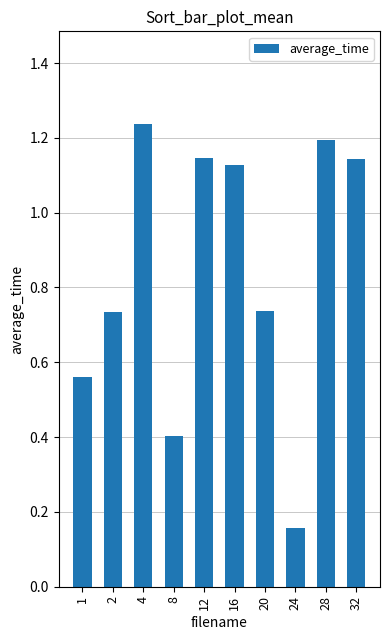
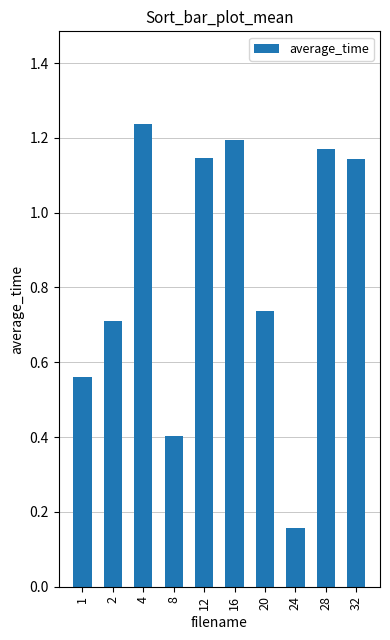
  {
    "1": 0.56,
-   "2": 0.73,
+   "2": 0.71,
    "4": 1.24,
    "8": 0.40,
    "12": 1.15,
-   "16": 1.13,
+   "16": 1.20,
    "20": 0.74,
    "24": 0.16,
-   "28": 1.19,
+   "28": 1.17,
    "32": 1.14
  }
